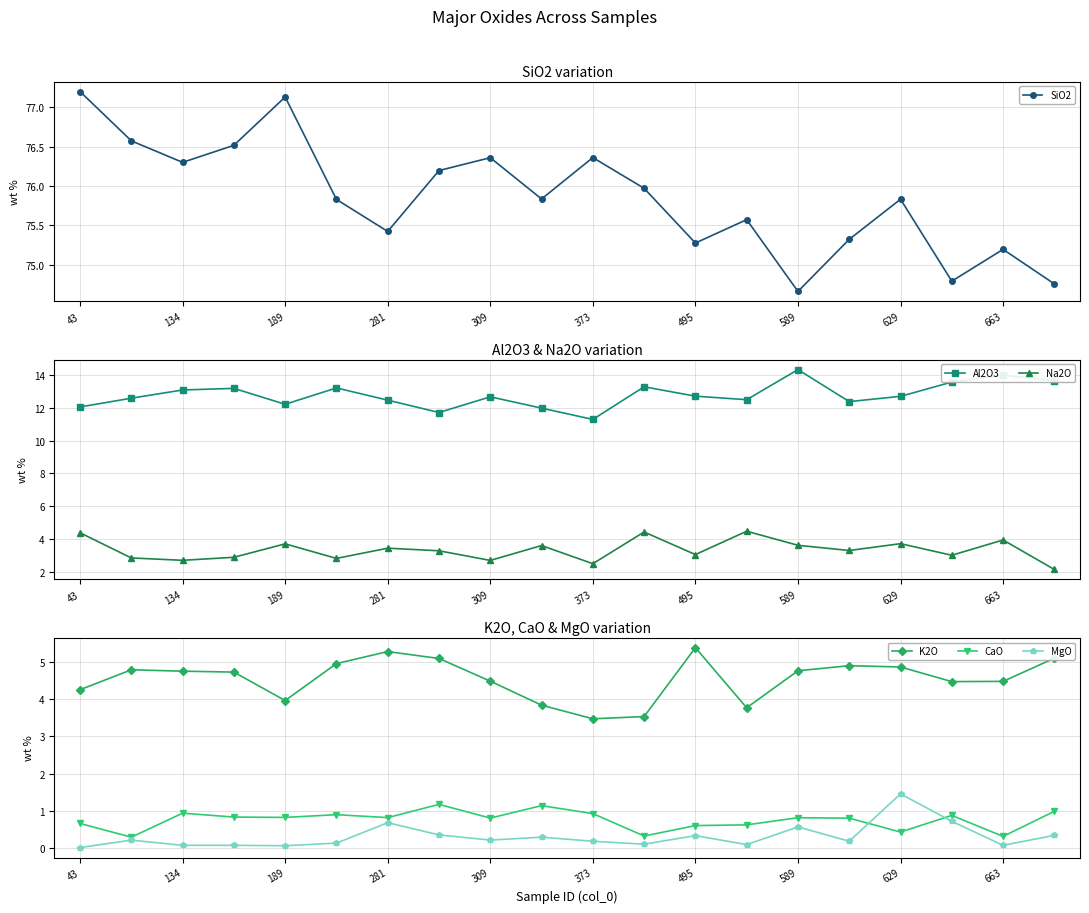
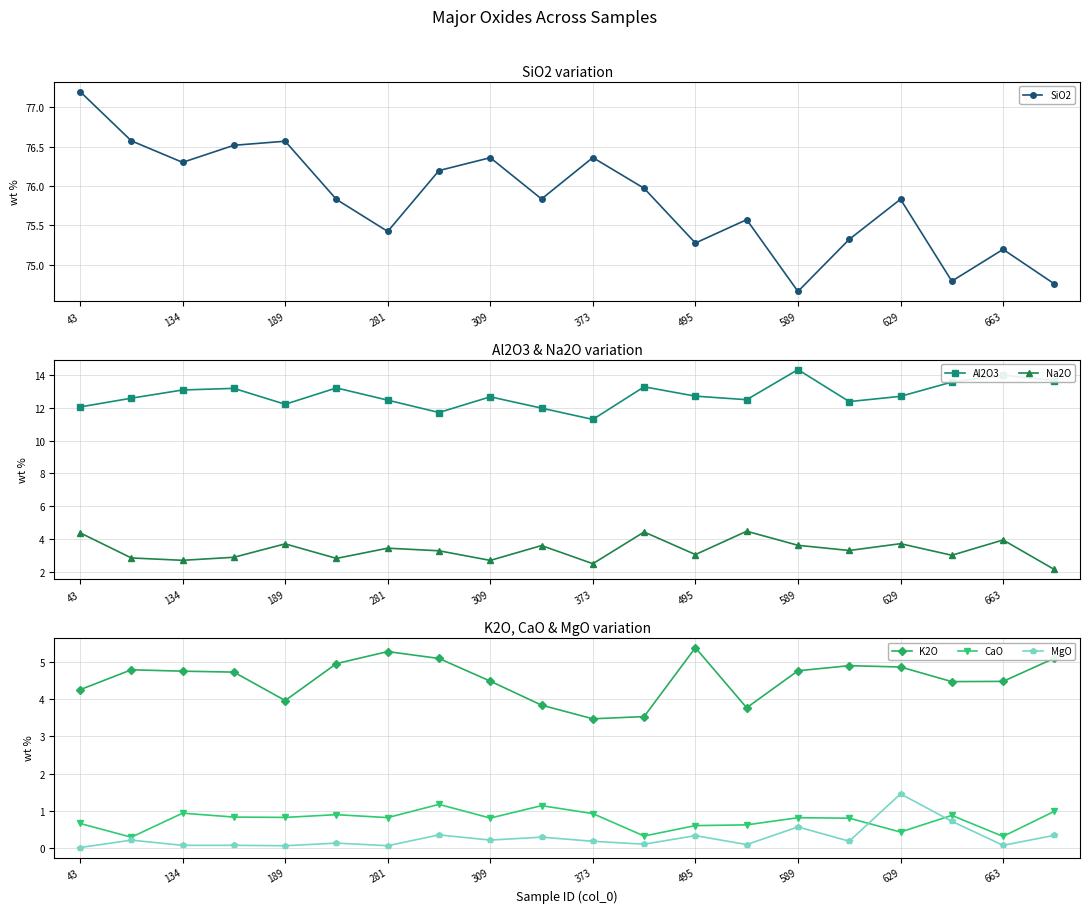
  {
    "SiO2 variation": {
      "43": 77.2,
      "134": 76.3,
-     "189": 77.1,
+     "189": 76.6,
      "281": 75.4,
      "309": 76.4,
      "373": 76.4,
      "495": 75.3,
      "589": 74.7,
      "629": 75.8,
      "663": 75.2
    },
    "K2O, CaO & MgO variation": {
      "MgO": {
        "43": 0.0,
        "134": 0.1,
        "189": 0.1,
-       "281": 0.7,
+       "281": 0.1,
        "309": 0.2,
        "373": 0.2,
        "495": 0.3,
        "589": 0.6,
        "629": 1.5,
        "663": 0.1
      }
    }
  }
